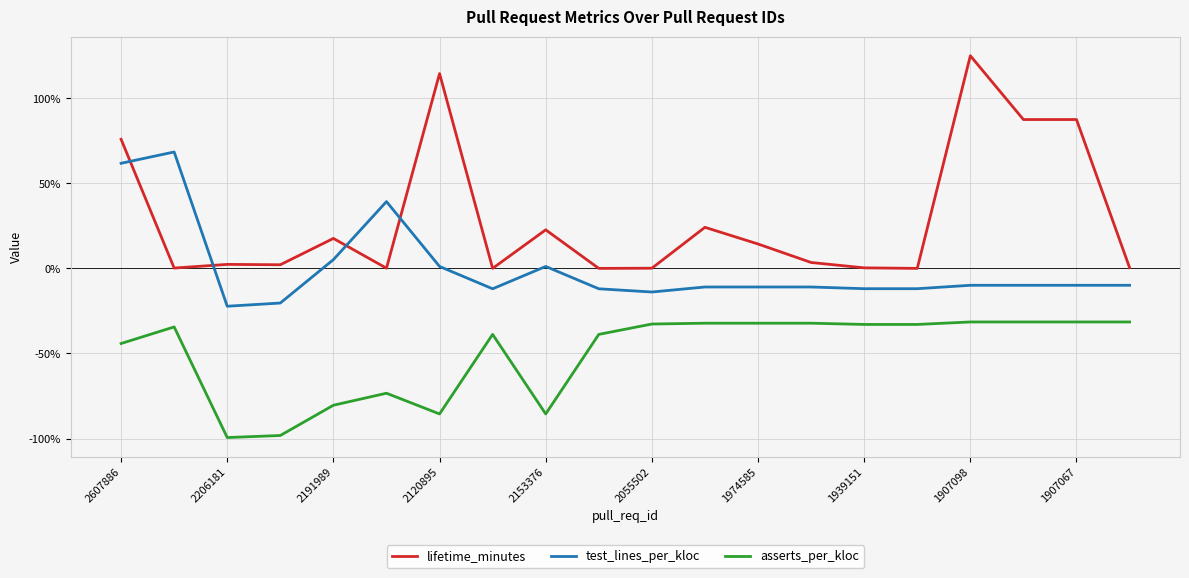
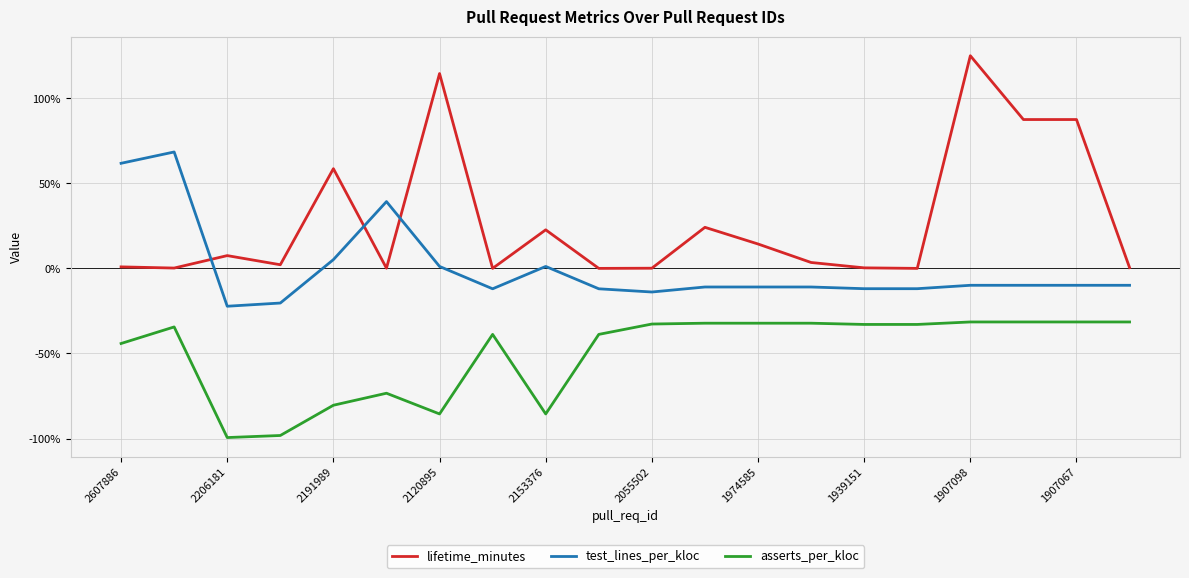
  {
    "lifetime_minutes": {
-     "2607886": "76%",
-     "2206181": "2%",
-     "2191989": "18%",
+     "2607886": "1%",
+     "2206181": "8%",
+     "2191989": "59%",
      "2120895": "115%",
      "2153376": "23%",
      "2055502": "0%",
      "1974585": "14%",
      "1939151": "0%",
      "1907098": "125%",
      "1907067": "87%"
    },
    "test_lines_per_kloc": {
      "2607886": "62%",
      "2206181": "-22%",
      "2191989": "5%",
      "2120895": "1%",
      "2153376": "1%",
      "2055502": "-14%",
      "1974585": "-11%",
      "1939151": "-12%",
      "1907098": "-10%",
      "1907067": "-10%"
    },
    "asserts_per_kloc": {
      "2607886": "-44%",
      "2206181": "-99%",
      "2191989": "-80%",
      "2120895": "-86%",
      "2153376": "-86%",
      "2055502": "-33%",
      "1974585": "-32%",
      "1939151": "-33%",
      "1907098": "-31%",
      "1907067": "-31%"
    }
  }
